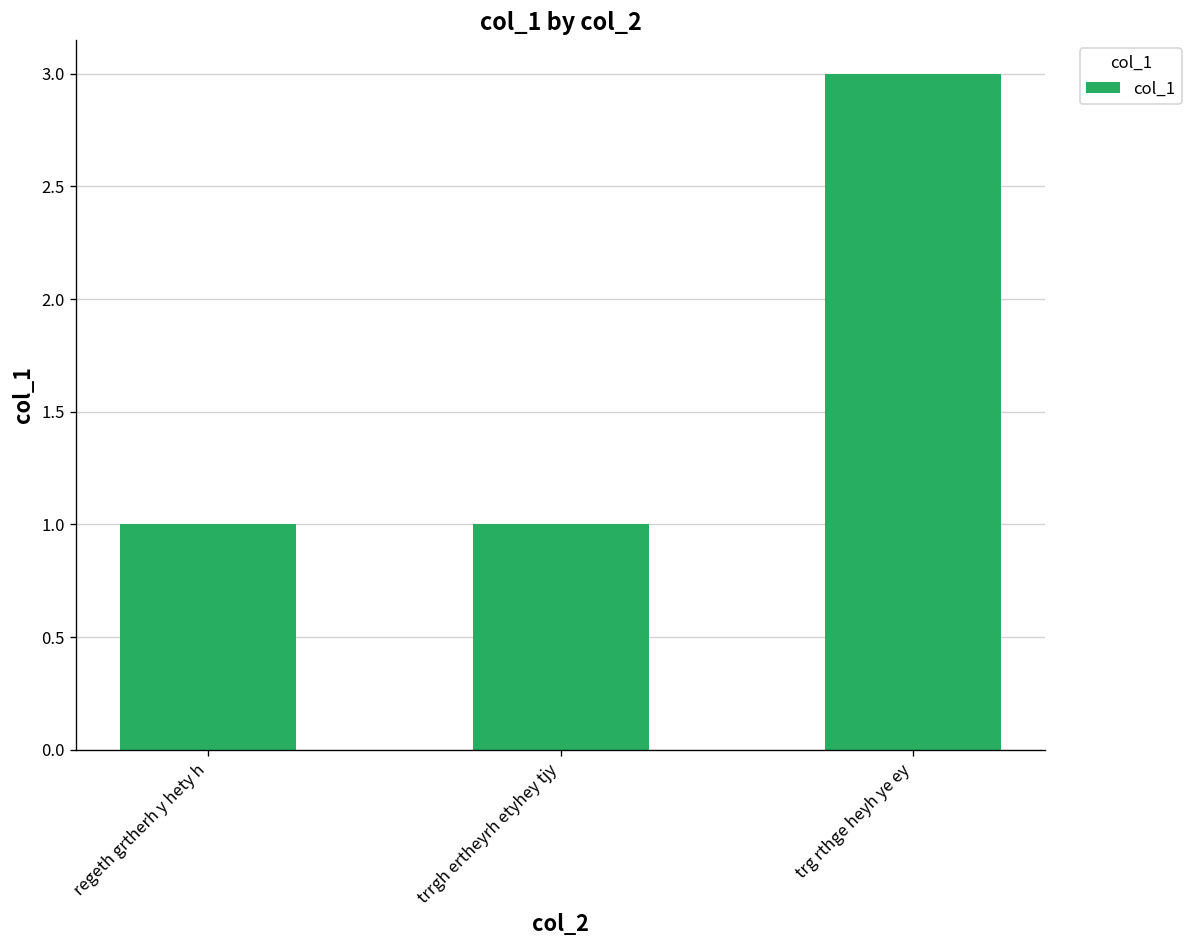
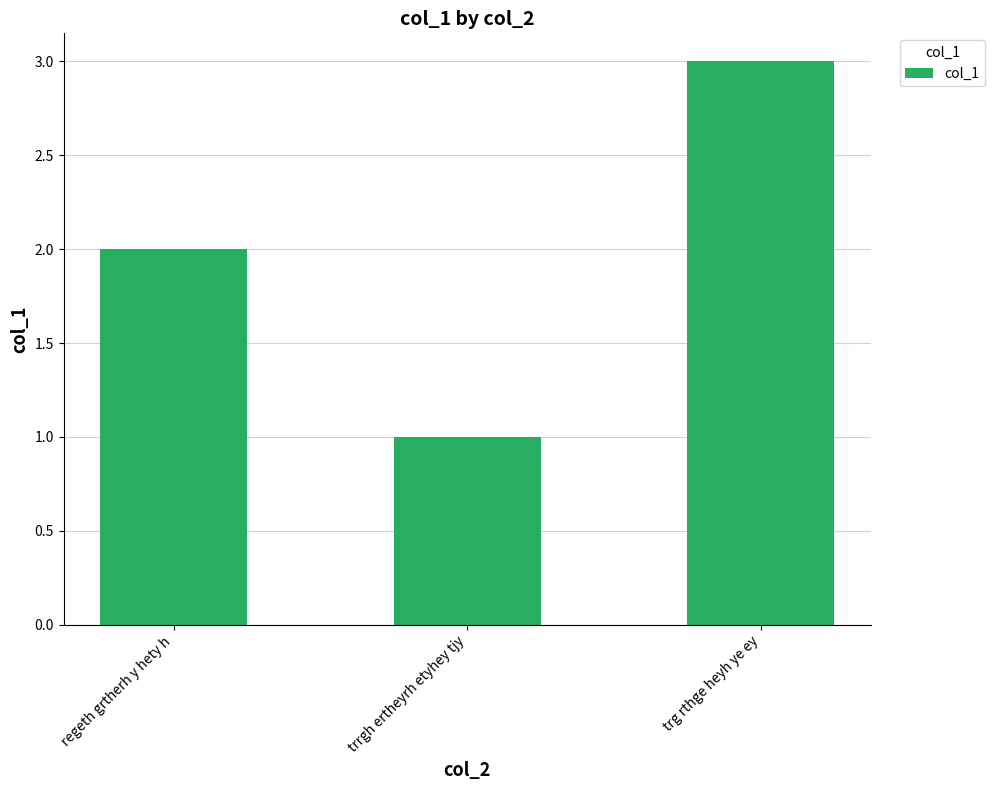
  {
-   "regeth grtherh y hety h": 1,
+   "regeth grtherh y hety h": 2,
    "trrgh ertheyrh etyhey tjy": 1,
    "trg rthge heyh ye ey": 3
  }
